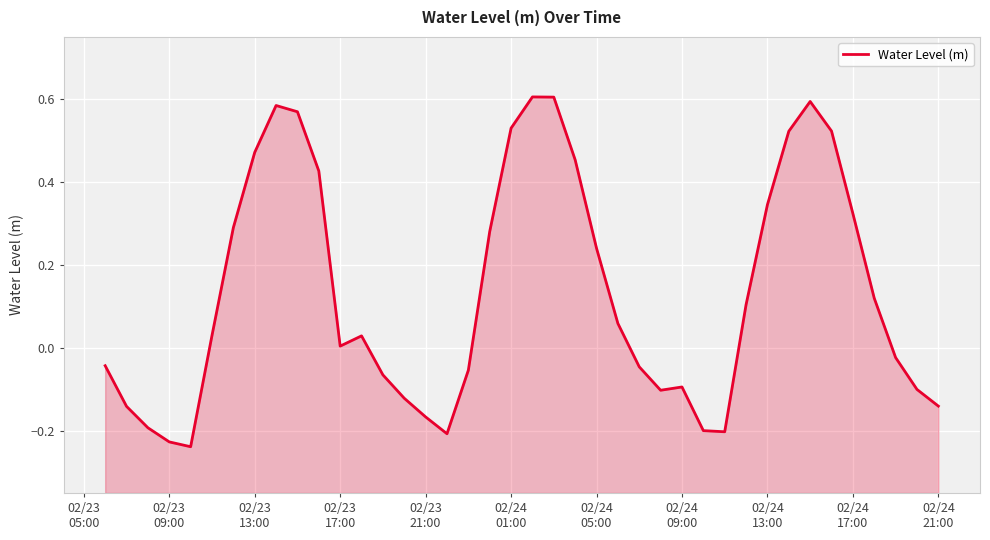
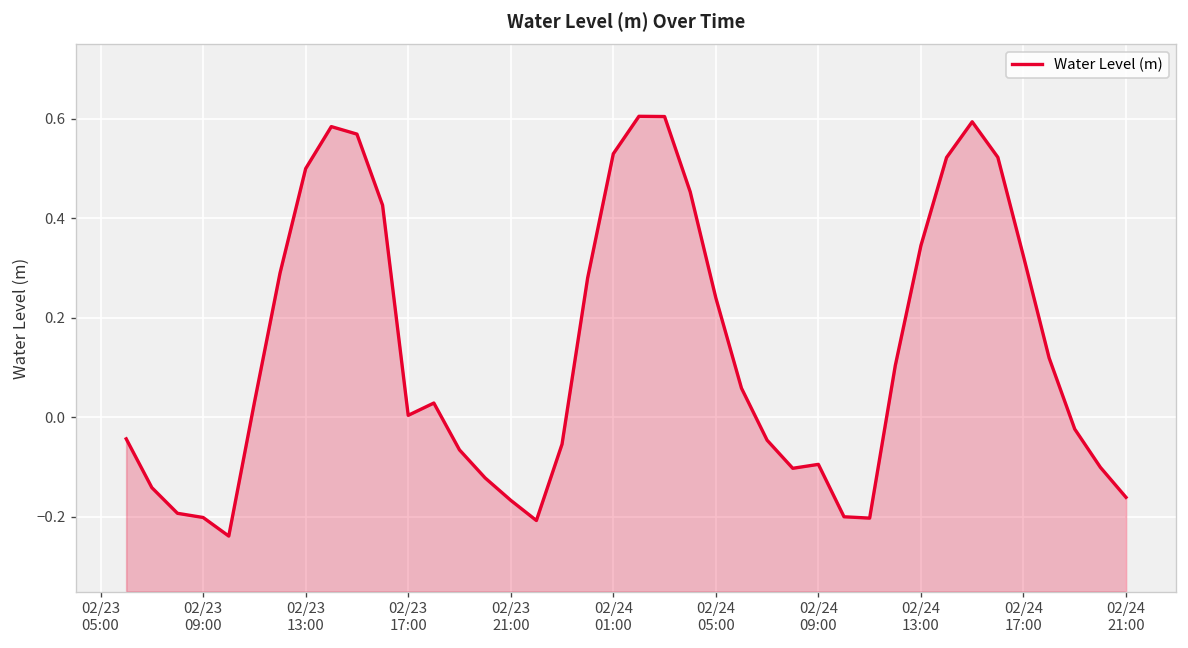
  {
-   "02/23 09:00": -0.23,
-   "02/23 13:00": 0.47,
+   "02/23 09:00": -0.20,
+   "02/23 13:00": 0.50,
    "02/23 17:00": 0.00,
    "02/23 21:00": -0.17,
    "02/24 01:00": 0.53,
    "02/24 05:00": 0.24,
    "02/24 09:00": -0.09,
    "02/24 13:00": 0.35,
    "02/24 17:00": 0.32,
-   "02/24 21:00": -0.14
+   "02/24 21:00": -0.16
  }
